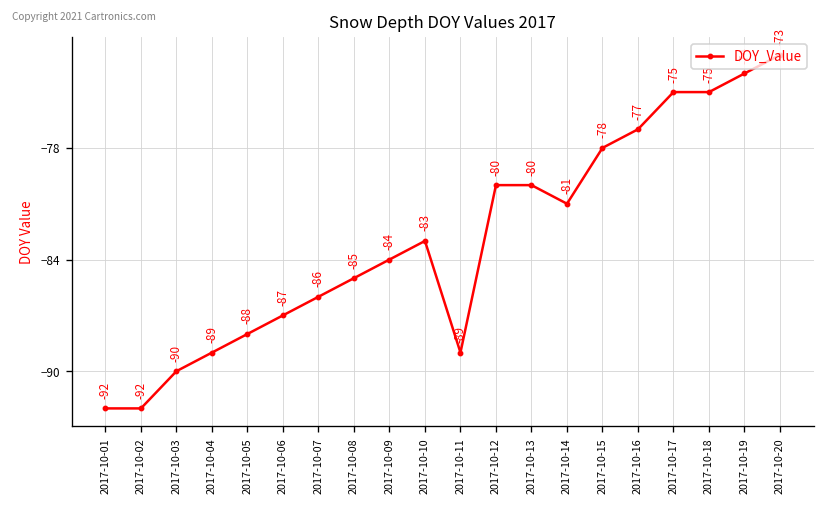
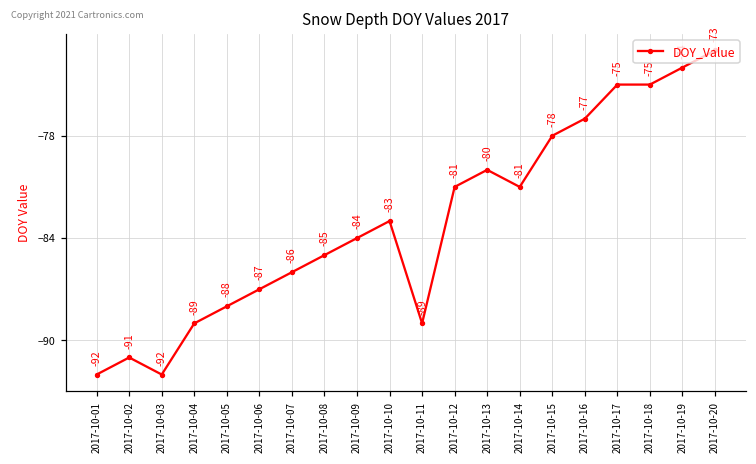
  {
    "2017-10-01": -92,
-   "2017-10-02": -92,
-   "2017-10-03": -90,
+   "2017-10-02": -91,
+   "2017-10-03": -92,
    "2017-10-04": -89,
    "2017-10-05": -88,
    "2017-10-06": -87,
    "2017-10-07": -86,
    "2017-10-08": -85,
    "2017-10-09": -84,
    "2017-10-10": -83,
    "2017-10-11": -89,
-   "2017-10-12": -80,
+   "2017-10-12": -81,
    "2017-10-13": -80,
    "2017-10-14": -81,
    "2017-10-15": -78,
    "2017-10-16": -77,
    "2017-10-17": -75
  }
